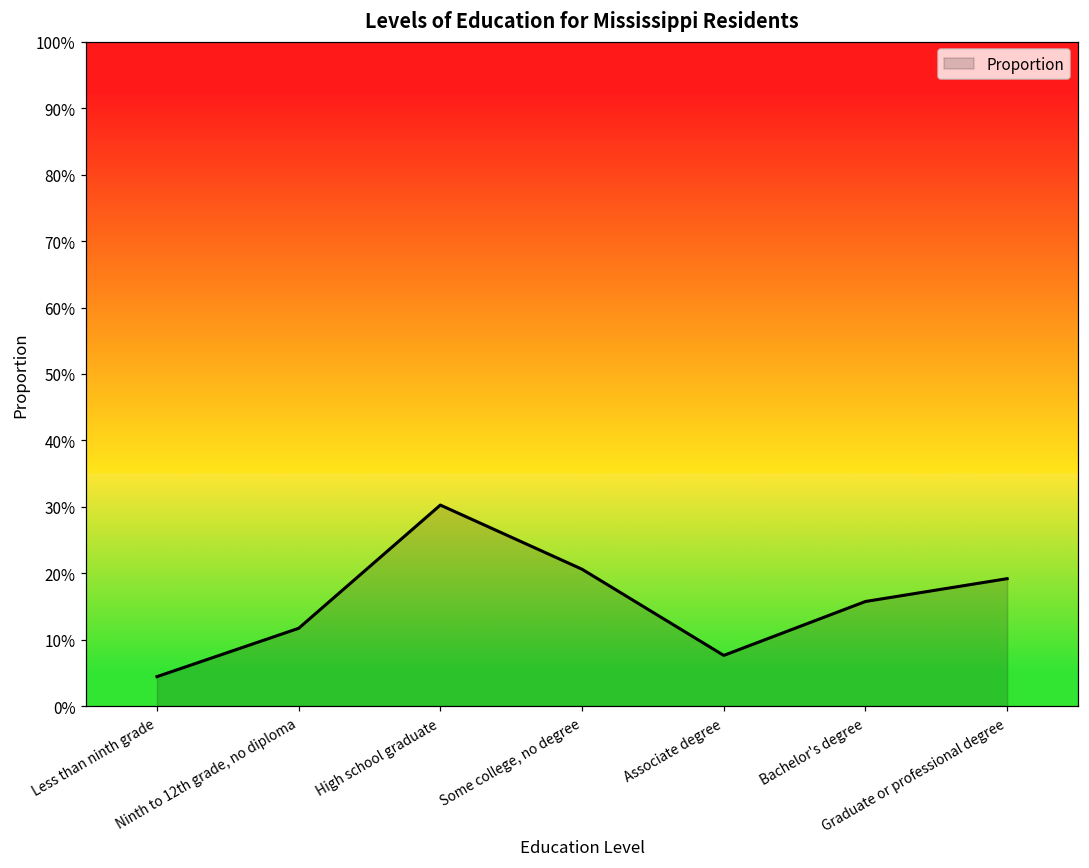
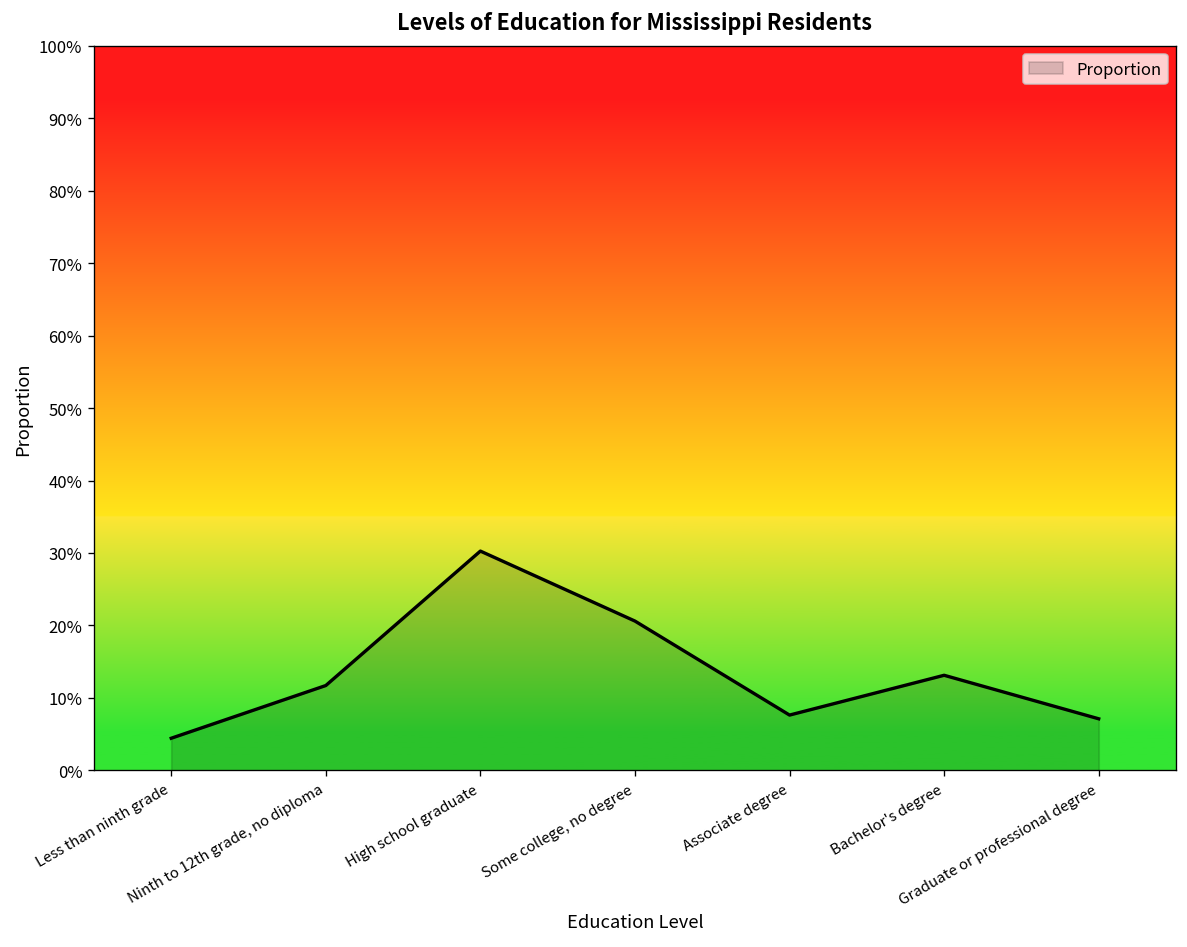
  {
    "Less than ninth grade": "4%",
    "Ninth to 12th grade, no diploma": "12%",
    "High school graduate": "30%",
    "Some college, no degree": "21%",
    "Associate degree": "8%",
-   "Bachelor's degree": "16%",
-   "Graduate or professional degree": "19%"
+   "Bachelor's degree": "13%",
+   "Graduate or professional degree": "7%"
  }
